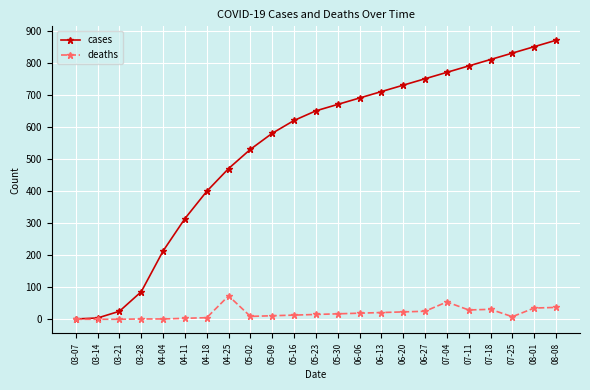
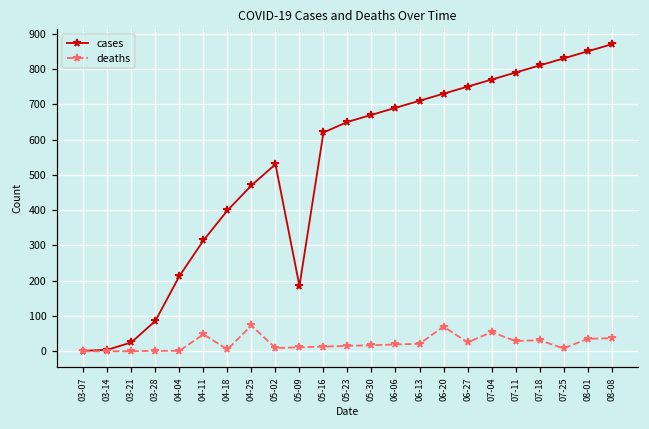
  {
    "cases": {
      "03-21": 30,
      "03-28": 90,
      "04-04": 210,
      "04-11": 310,
      "04-18": 400,
      "04-25": 470,
      "05-02": 530,
-     "05-09": 580,
+     "05-09": 190,
      "05-16": 620,
      "05-23": 650,
      "05-30": 670,
      "06-06": 690,
      "06-13": 710,
      "06-20": 730,
      "06-27": 750,
      "07-04": 770,
      "07-11": 790,
      "07-18": 810,
      "07-25": 830,
      "08-01": 850,
      "08-08": 870
    },
    "deaths": {
      "03-21": 0,
      "03-28": 0,
      "04-04": 0,
-     "04-11": 0,
+     "04-11": 50,
      "04-18": 10,
      "04-25": 70,
      "05-02": 10,
      "05-09": 10,
      "05-16": 10,
      "05-23": 20,
      "05-30": 20,
      "06-06": 20,
      "06-13": 20,
-     "06-20": 20,
+     "06-20": 70,
      "06-27": 30,
      "07-04": 50,
      "07-11": 30,
      "07-18": 30,
      "07-25": 10,
      "08-01": 40,
      "08-08": 40
    }
  }
